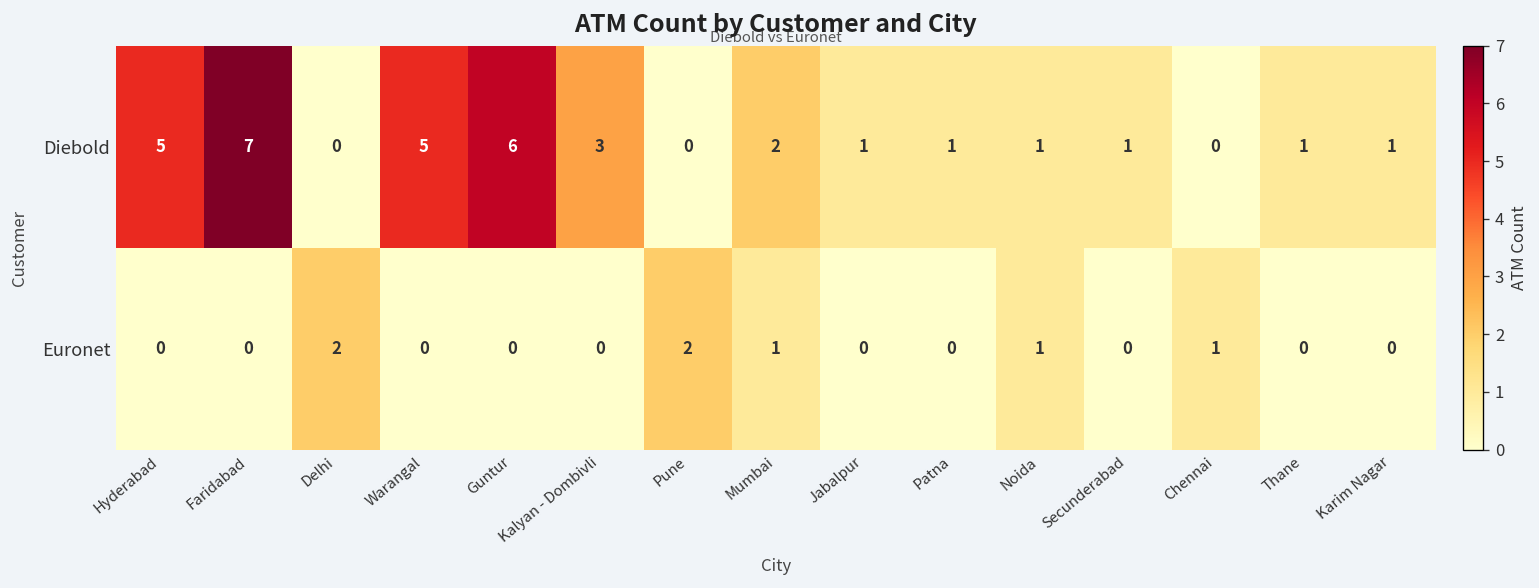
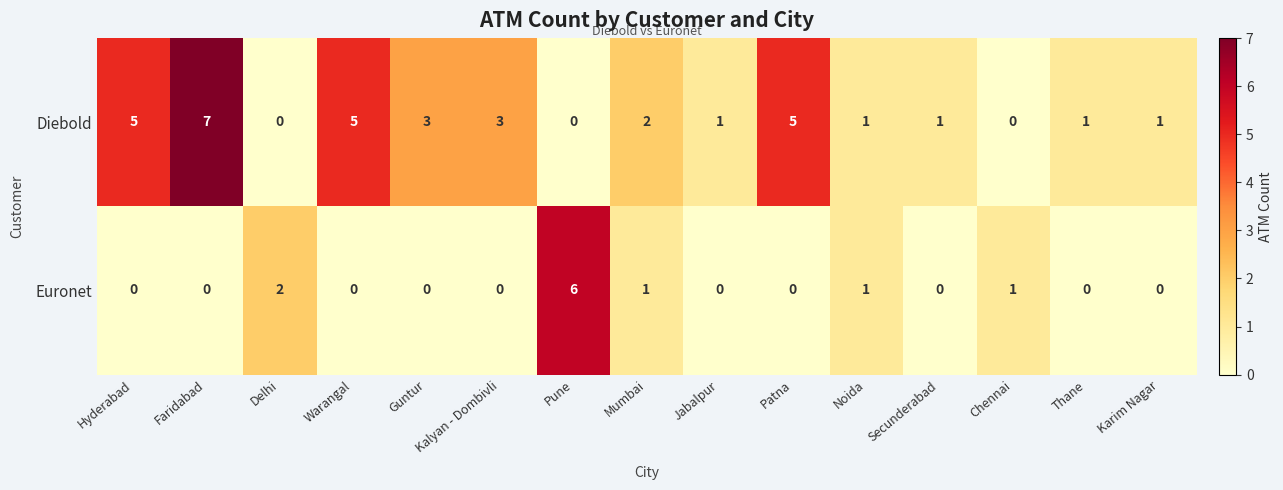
  {
    "Diebold": {
      "Hyderabad": 5,
      "Faridabad": 7,
      "Delhi": 0,
      "Warangal": 5,
-     "Guntur": 6,
+     "Guntur": 3,
      "Kalyan - Dombivli": 3,
      "Pune": 0,
      "Mumbai": 2,
      "Jabalpur": 1,
-     "Patna": 1,
+     "Patna": 5,
      "Noida": 1,
      "Secunderabad": 1,
      "Chennai": 0,
      "Thane": 1,
      "Karim Nagar": 1
    },
    "Euronet": {
      "Hyderabad": 0,
      "Faridabad": 0,
      "Delhi": 2,
      "Warangal": 0,
      "Guntur": 0,
      "Kalyan - Dombivli": 0,
-     "Pune": 2,
+     "Pune": 6,
      "Mumbai": 1,
      "Jabalpur": 0,
      "Patna": 0,
      "Noida": 1,
      "Secunderabad": 0,
      "Chennai": 1,
      "Thane": 0,
      "Karim Nagar": 0
    }
  }
